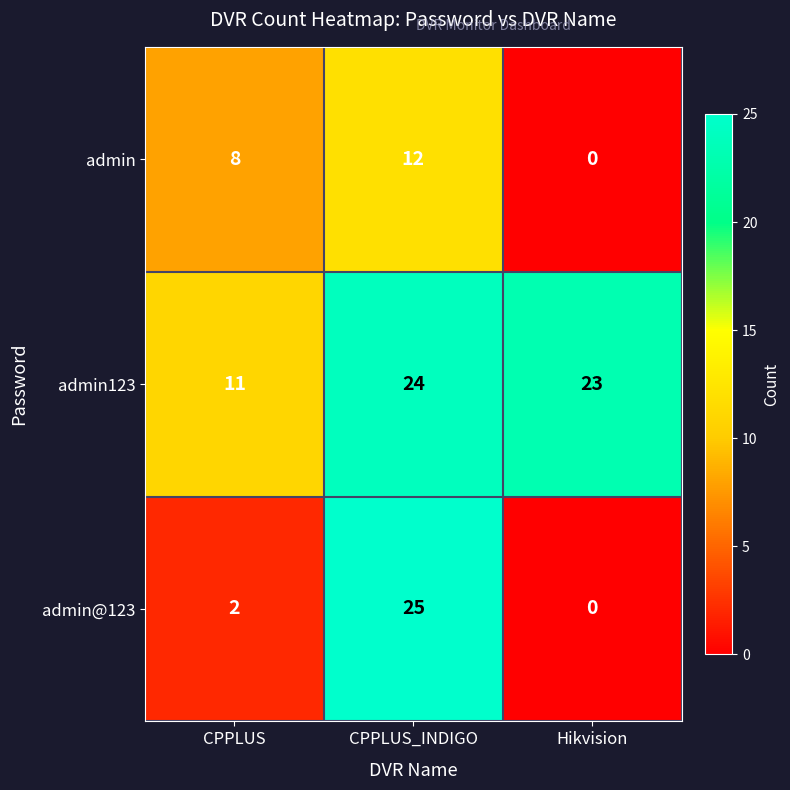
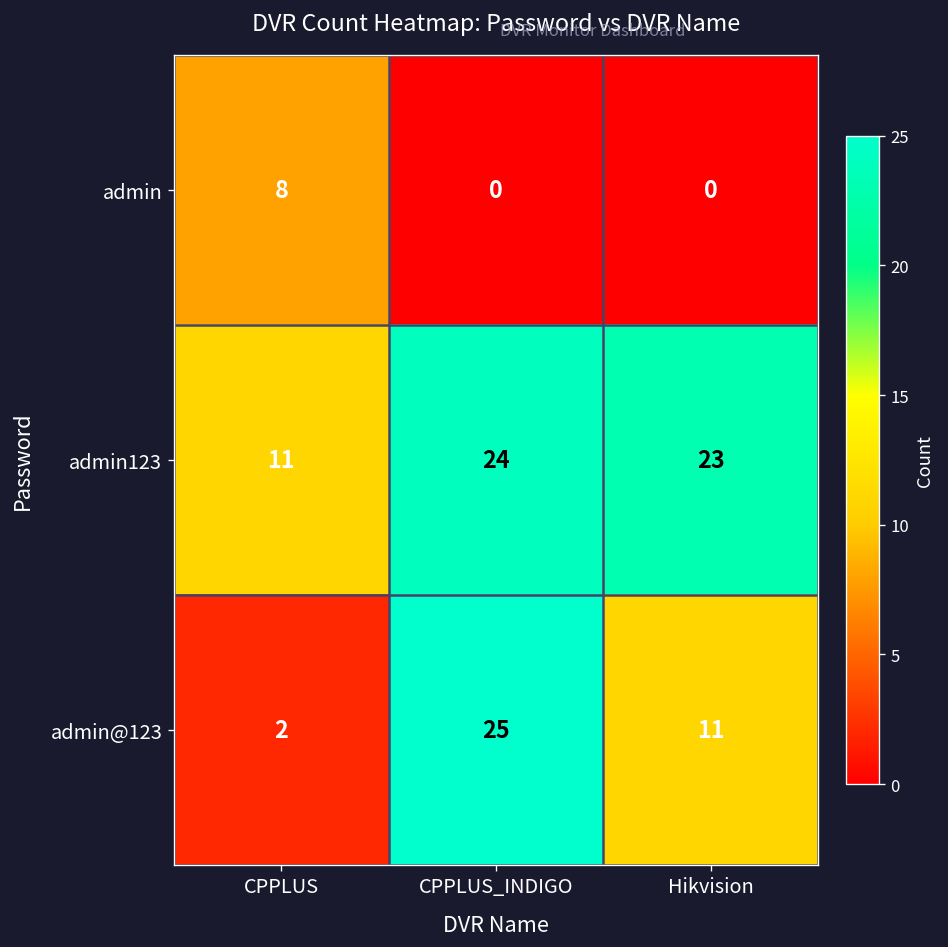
  {
    "admin": {
      "CPPLUS": 8,
-     "CPPLUS_INDIGO": 12,
+     "CPPLUS_INDIGO": 0,
      "Hikvision": 0
    },
    "admin123": {
      "CPPLUS": 11,
      "CPPLUS_INDIGO": 24,
      "Hikvision": 23
    },
    "admin@123": {
      "CPPLUS": 2,
      "CPPLUS_INDIGO": 25,
-     "Hikvision": 0
+     "Hikvision": 11
    }
  }
